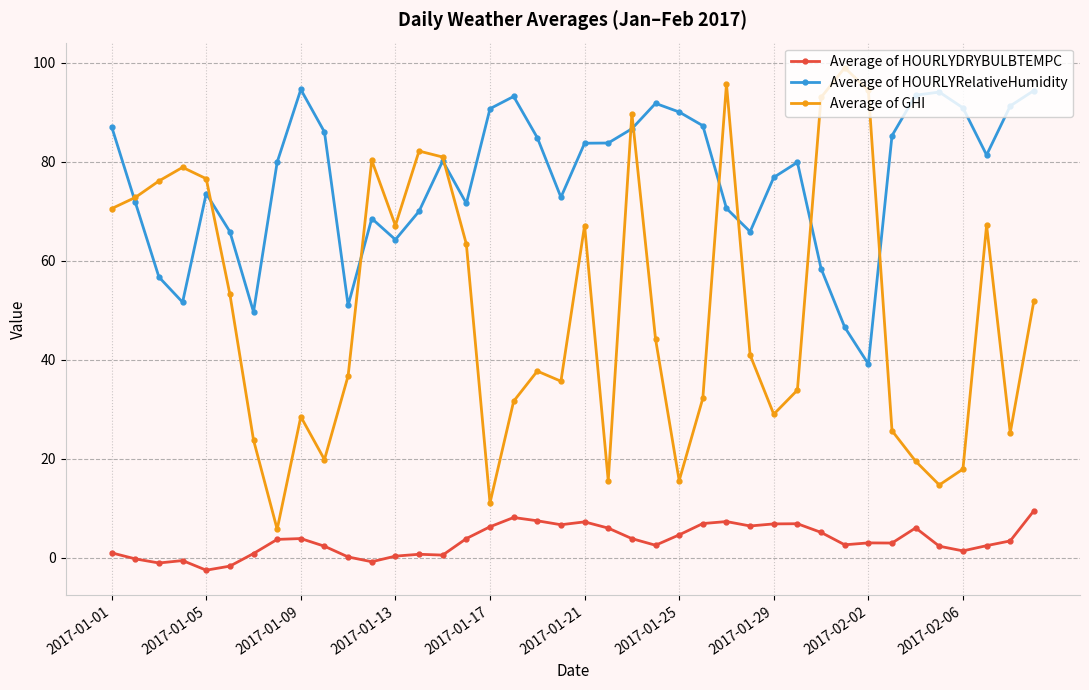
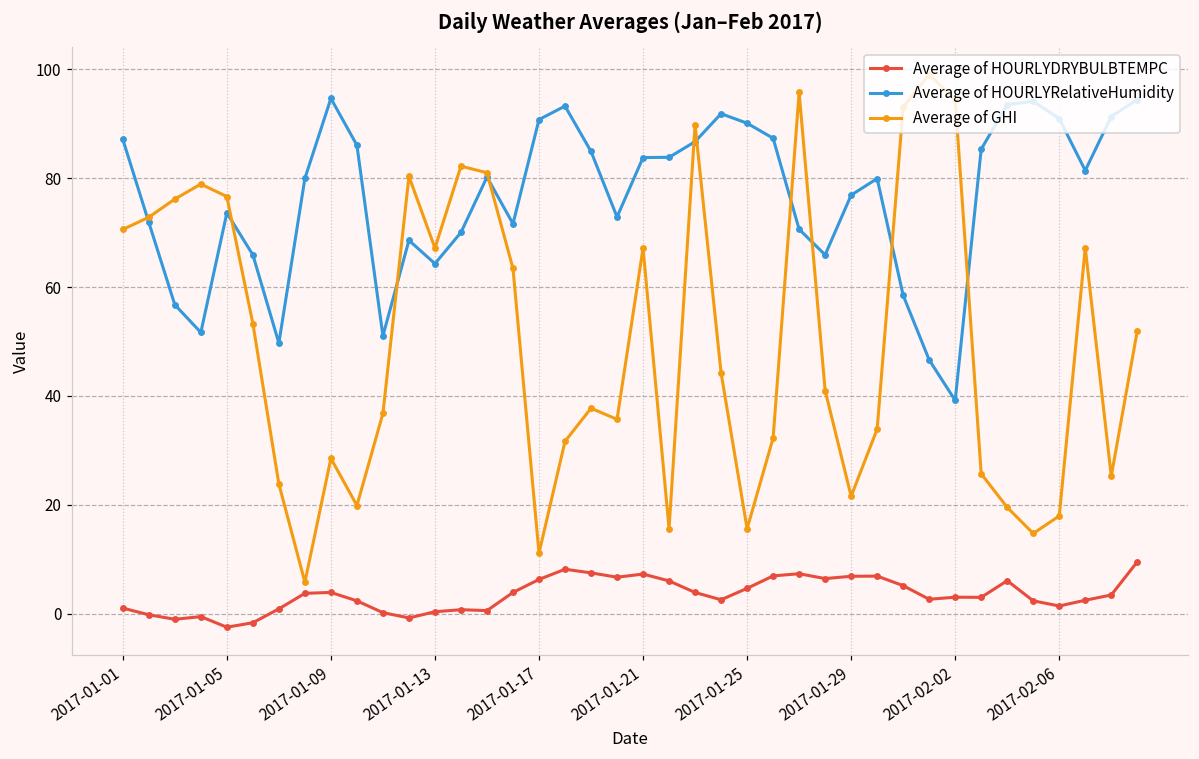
  {
    "Average of HOURLYDRYBULBTEMPC": {
      "2017-01-01": 1,
      "2017-01-05": -2,
      "2017-01-09": 4,
      "2017-01-13": 0,
      "2017-01-17": 6,
      "2017-01-21": 7,
      "2017-01-25": 5,
      "2017-01-29": 7,
      "2017-02-02": 3,
      "2017-02-06": 1
    },
    "Average of HOURLYRelativeHumidity": {
      "2017-01-01": 87,
      "2017-01-05": 74,
      "2017-01-09": 95,
      "2017-01-13": 64,
      "2017-01-17": 91,
      "2017-01-21": 84,
      "2017-01-25": 90,
      "2017-01-29": 77,
      "2017-02-02": 39
    },
    "Average of GHI": {
      "2017-01-01": 71,
      "2017-01-05": 77,
      "2017-01-09": 29,
      "2017-01-13": 67,
      "2017-01-17": 11,
      "2017-01-21": 67,
      "2017-01-25": 16,
-     "2017-01-29": 29,
+     "2017-01-29": 22,
      "2017-02-06": 18
    }
  }
